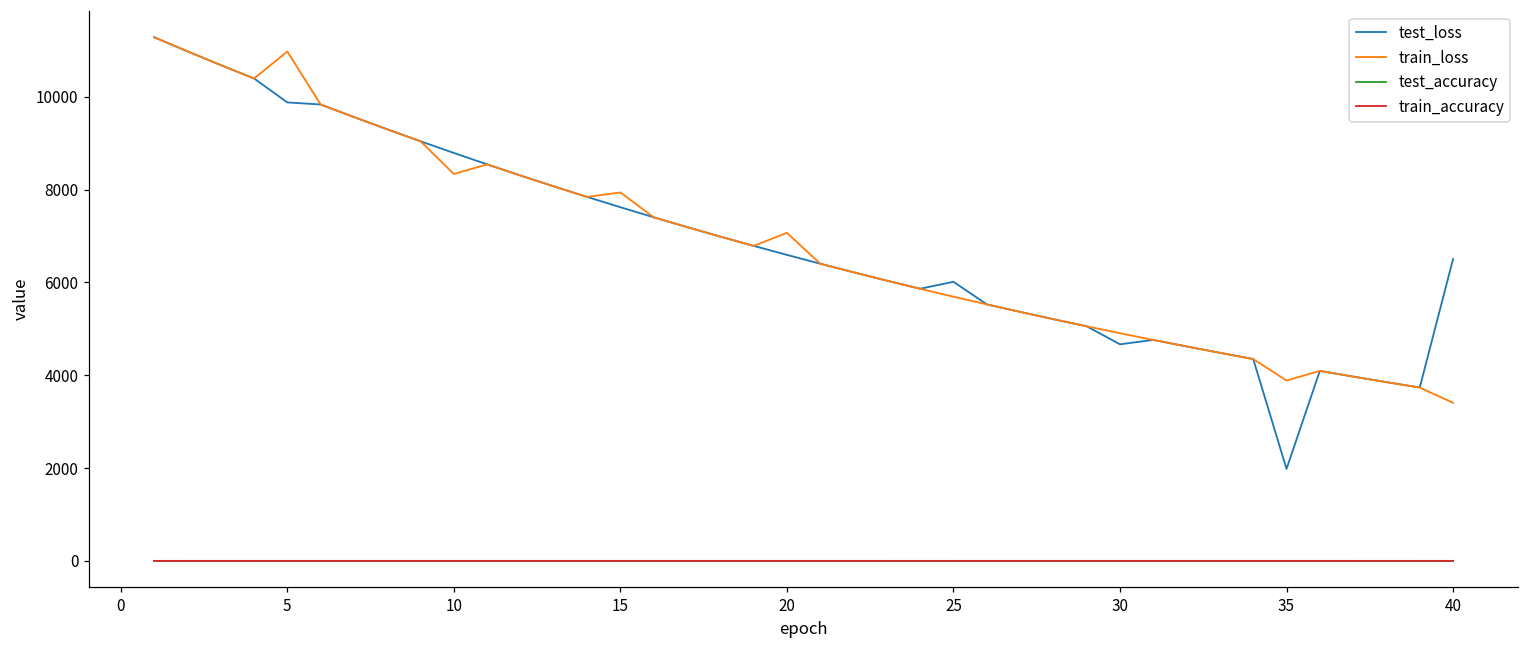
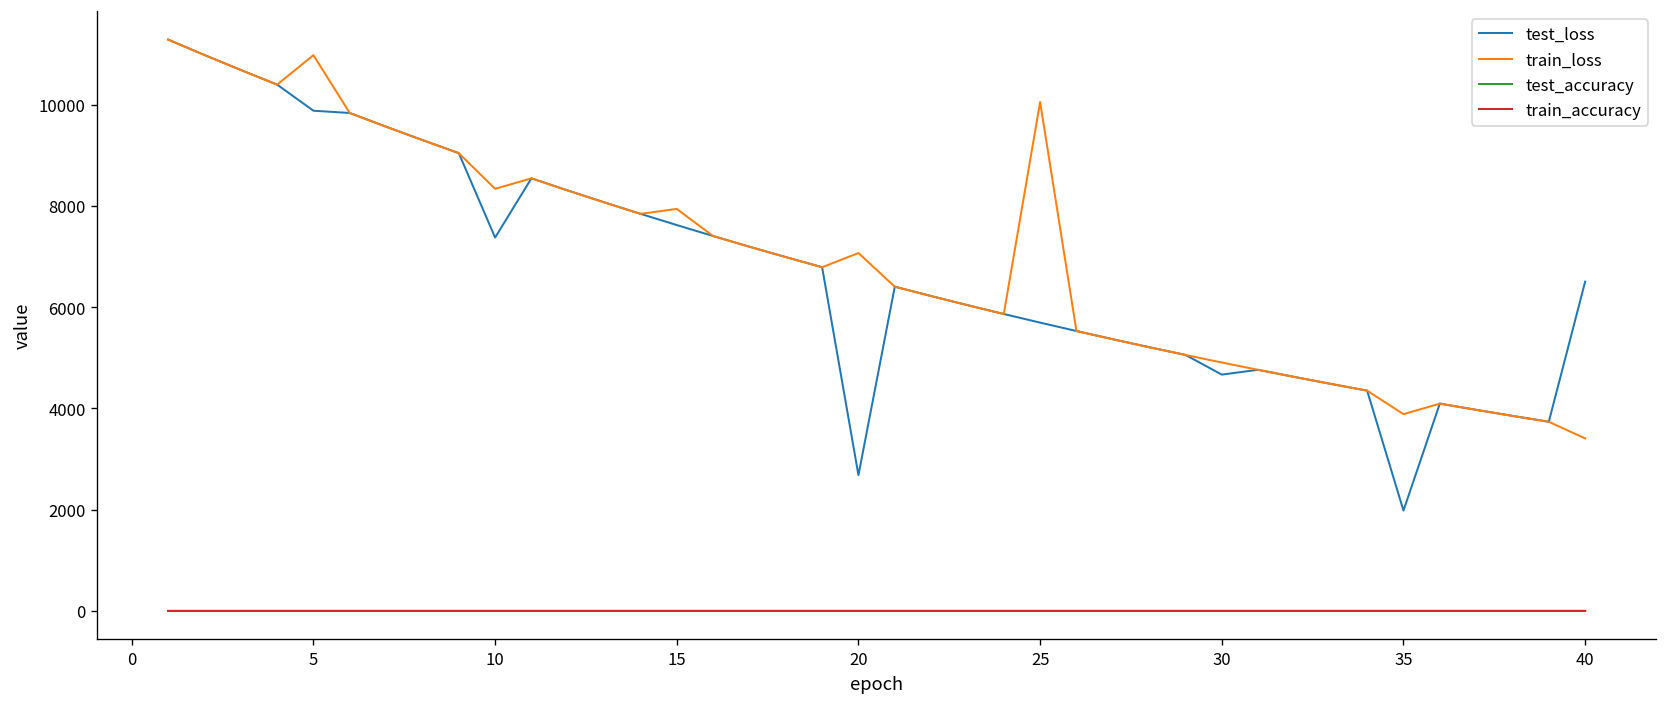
  {
    "test_loss": {
      "5": 9900,
-     "10": 8800,
+     "10": 7400,
      "15": 7600,
-     "20": 6600,
-     "25": 6000,
+     "20": 2700,
+     "25": 5700,
      "30": 4700,
      "35": 2000,
      "40": 6500
    },
    "train_loss": {
      "5": 11000,
      "10": 8300,
      "15": 7900,
      "20": 7100,
-     "25": 5700,
+     "25": 10100,
      "30": 4900,
      "35": 3900,
      "40": 3400
    },
    "train_accuracy": {
      "5": 0,
      "10": 0,
      "15": 0,
      "20": 0,
      "25": 0,
      "30": 0,
      "35": 0,
      "40": 0
    }
  }
